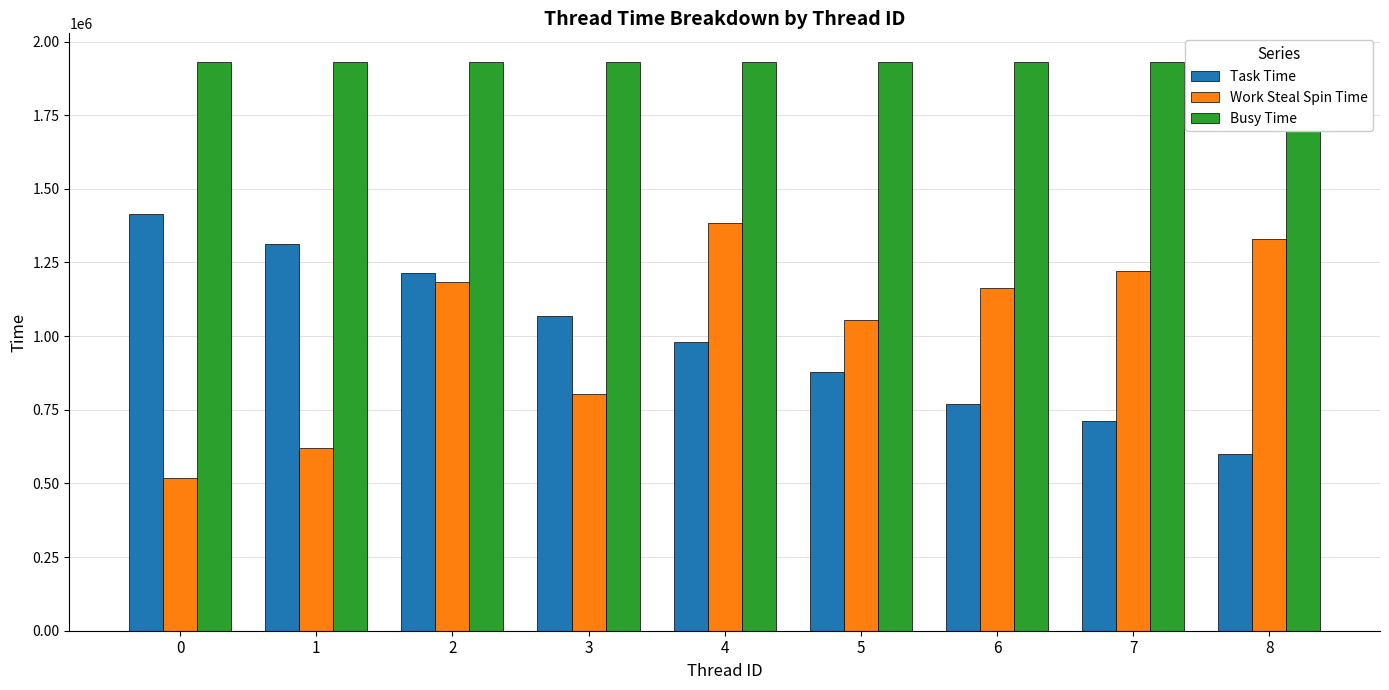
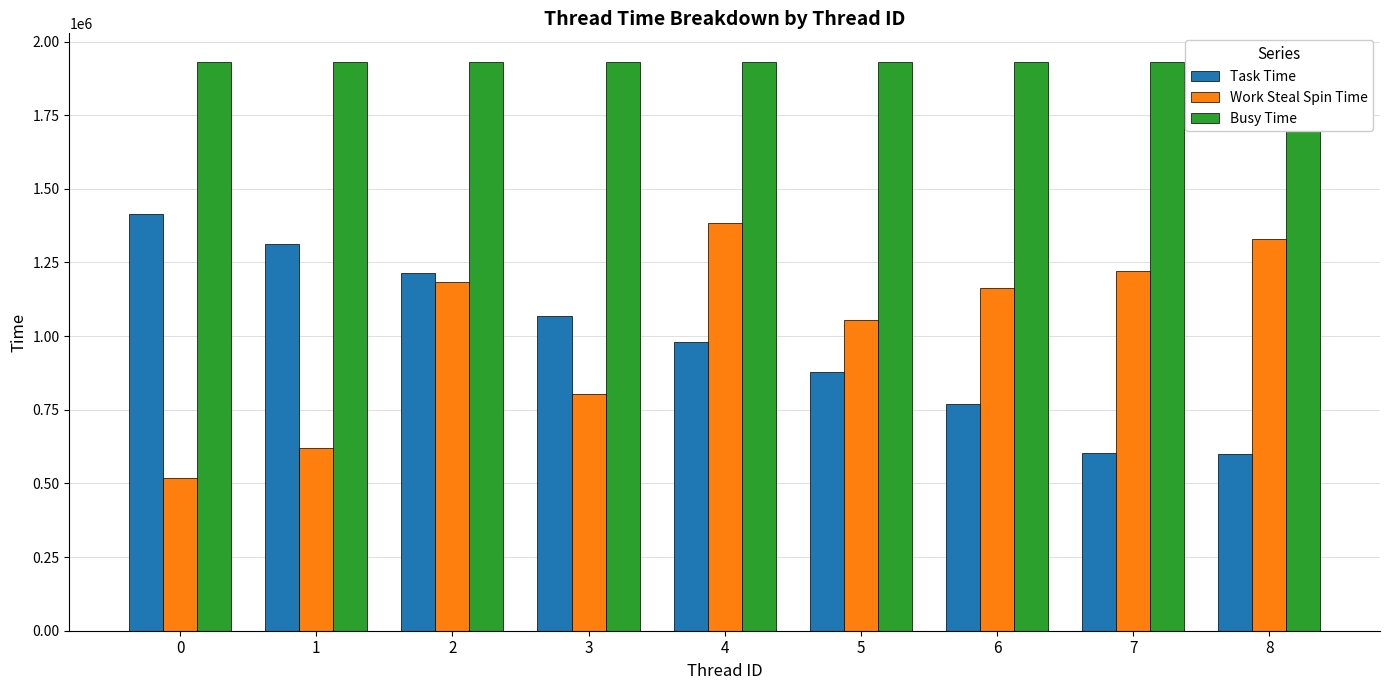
  {
    "Task Time": {
      "0": 1410000,
      "1": 1310000,
      "2": 1220000,
      "3": 1070000,
      "4": 980000,
      "5": 880000,
      "6": 770000,
-     "7": 710000,
+     "7": 600000,
      "8": 600000
    },
    "Work Steal Spin Time": {
      "0": 520000,
      "1": 620000,
      "2": 1180000,
      "3": 800000,
      "4": 1390000,
      "5": 1050000,
      "6": 1160000,
      "7": 1220000,
      "8": 1330000
    },
    "Busy Time": {
      "0": 1930000,
      "1": 1930000,
      "2": 1930000,
      "3": 1930000,
      "4": 1930000,
      "5": 1930000,
      "6": 1930000,
      "7": 1930000
    }
  }
